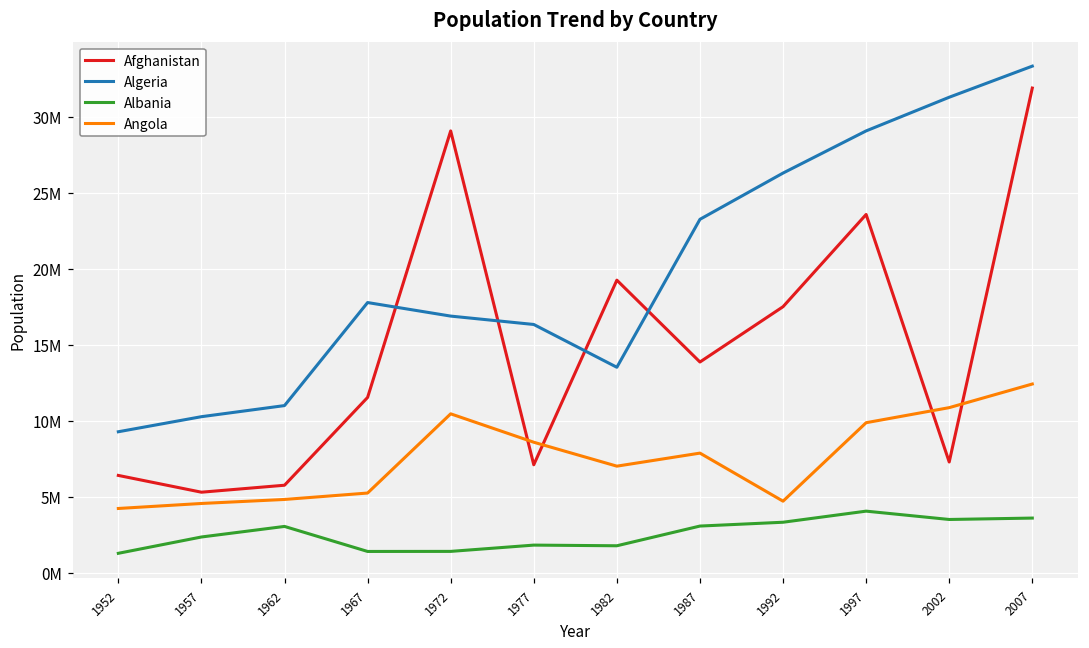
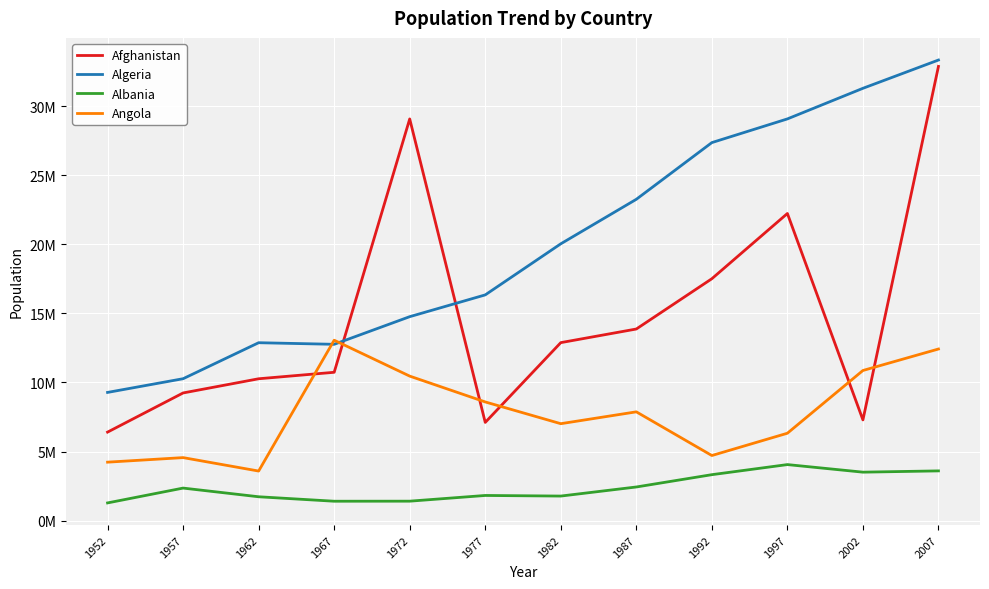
  {
    "Afghanistan": {
      "1952": 6400000,
-     "1957": 5300000,
-     "1962": 5800000,
-     "1967": 11500000,
+     "1957": 9200000,
+     "1962": 10300000,
+     "1967": 10700000,
      "1972": 29100000,
      "1977": 7100000,
-     "1982": 19300000,
+     "1982": 12900000,
      "1987": 13900000,
      "1992": 17500000,
-     "1997": 23600000,
+     "1997": 22200000,
      "2002": 7300000,
-     "2007": 31900000
+     "2007": 32900000
    },
    "Algeria": {
      "1952": 9300000,
      "1957": 10300000,
-     "1962": 11000000,
-     "1967": 17800000,
-     "1972": 16900000,
+     "1962": 12900000,
+     "1967": 12800000,
+     "1972": 14800000,
      "1977": 16300000,
-     "1982": 13500000,
+     "1982": 20000000,
      "1987": 23300000,
-     "1992": 26300000,
+     "1992": 27400000,
      "1997": 29100000,
      "2002": 31300000,
      "2007": 33300000
    },
    "Albania": {
      "1952": 1300000,
      "1957": 2400000,
-     "1962": 3100000,
+     "1962": 1700000,
      "1967": 1400000,
      "1972": 1400000,
      "1977": 1800000,
      "1982": 1800000,
-     "1987": 3100000,
+     "1987": 2400000,
      "1992": 3300000,
      "1997": 4100000,
      "2002": 3500000,
      "2007": 3600000
    },
    "Angola": {
      "1952": 4200000,
      "1957": 4600000,
-     "1962": 4800000,
-     "1967": 5200000,
+     "1962": 3600000,
+     "1967": 13100000,
      "1972": 10500000,
      "1977": 8600000,
      "1982": 7000000,
      "1987": 7900000,
      "1992": 4700000,
-     "1997": 9900000,
+     "1997": 6300000,
      "2002": 10900000,
      "2007": 12400000
    }
  }
